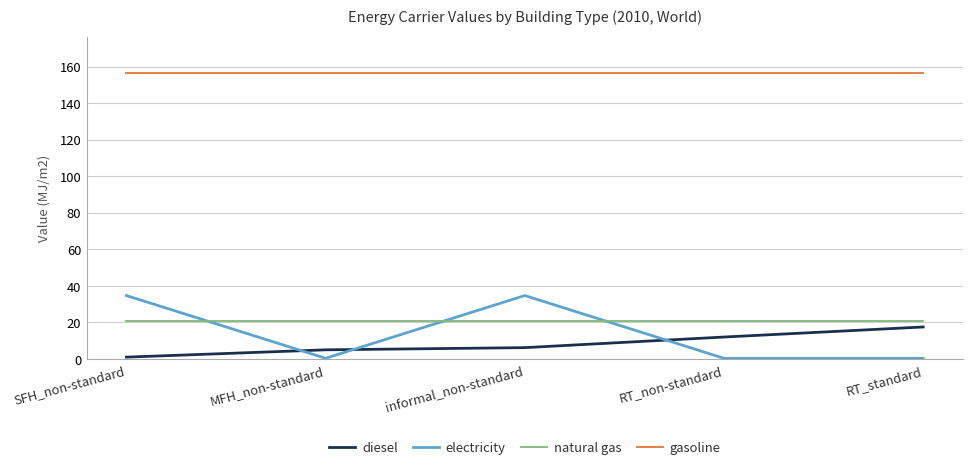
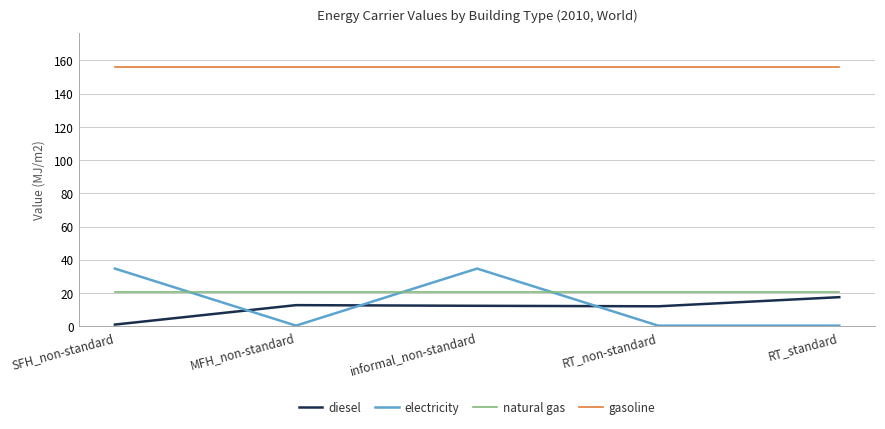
  {
    "diesel": {
      "SFH_non-standard": 1,
-     "MFH_non-standard": 5,
-     "informal_non-standard": 6,
+     "MFH_non-standard": 13,
+     "informal_non-standard": 12,
      "RT_non-standard": 12,
      "RT_standard": 18
    },
    "electricity": {
      "SFH_non-standard": 35,
      "MFH_non-standard": 0,
      "informal_non-standard": 35,
      "RT_non-standard": 0,
      "RT_standard": 0
    },
    "natural gas": {
      "SFH_non-standard": 21,
      "MFH_non-standard": 21,
      "informal_non-standard": 21,
      "RT_non-standard": 21,
      "RT_standard": 21
    },
    "gasoline": {
      "SFH_non-standard": 156,
      "MFH_non-standard": 156,
      "informal_non-standard": 156,
      "RT_non-standard": 156,
      "RT_standard": 156
    }
  }
